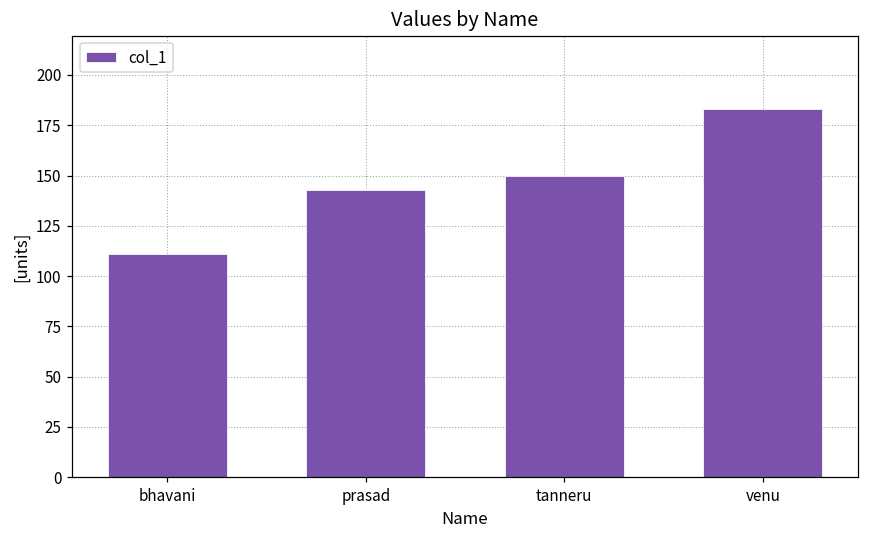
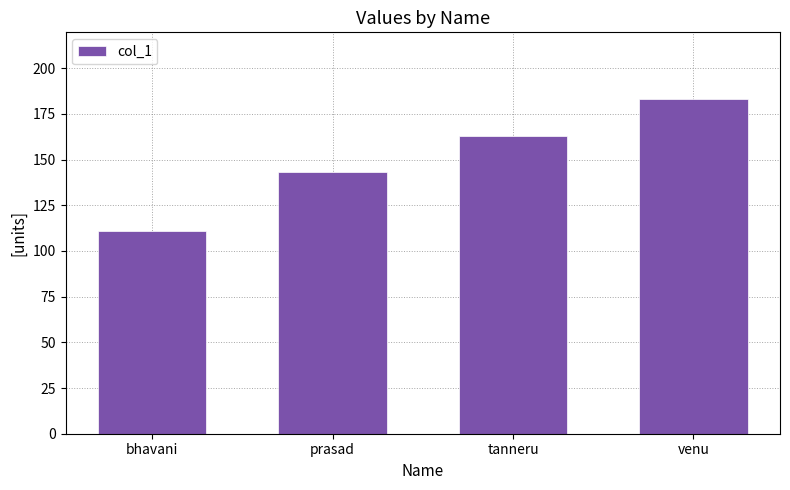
  {
    "bhavani": 111,
    "prasad": 143,
-   "tanneru": 150,
+   "tanneru": 163,
    "venu": 183
  }
